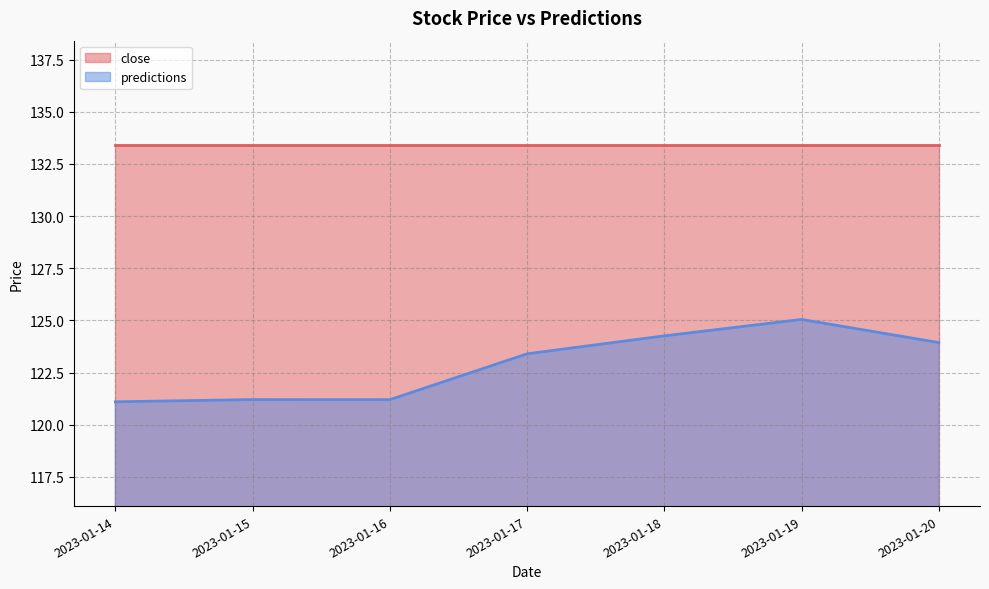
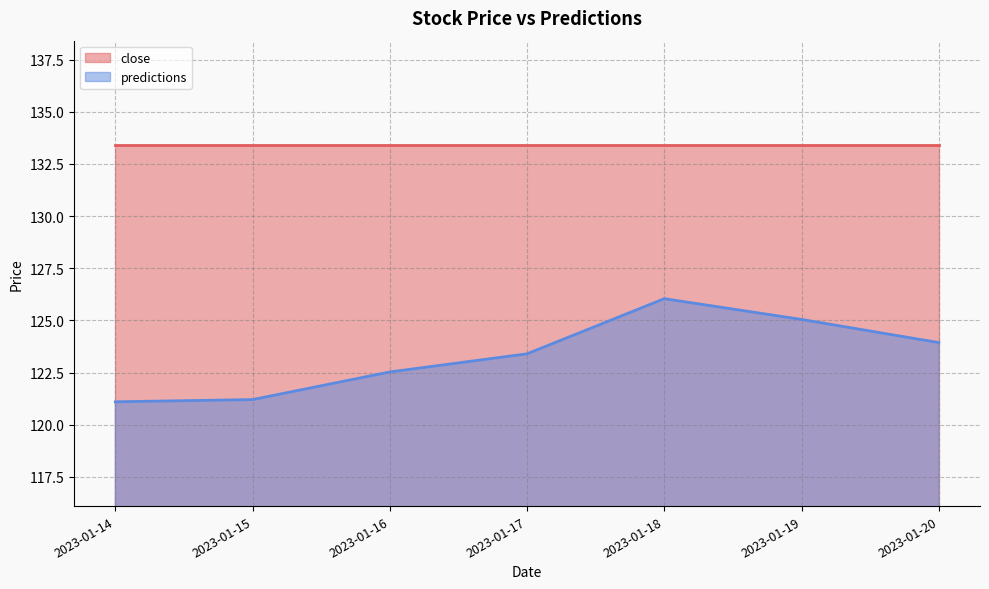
  {
    "close": {
      "2023-01-14": 133.4,
      "2023-01-15": 133.4,
      "2023-01-16": 133.4,
      "2023-01-17": 133.4,
      "2023-01-18": 133.4,
      "2023-01-19": 133.4,
      "2023-01-20": 133.4
    },
    "predictions": {
      "2023-01-14": 121.1,
      "2023-01-15": 121.2,
-     "2023-01-16": 121.2,
+     "2023-01-16": 122.5,
      "2023-01-17": 123.4,
-     "2023-01-18": 124.3,
+     "2023-01-18": 126.0,
      "2023-01-19": 125.0,
      "2023-01-20": 123.9
    }
  }
